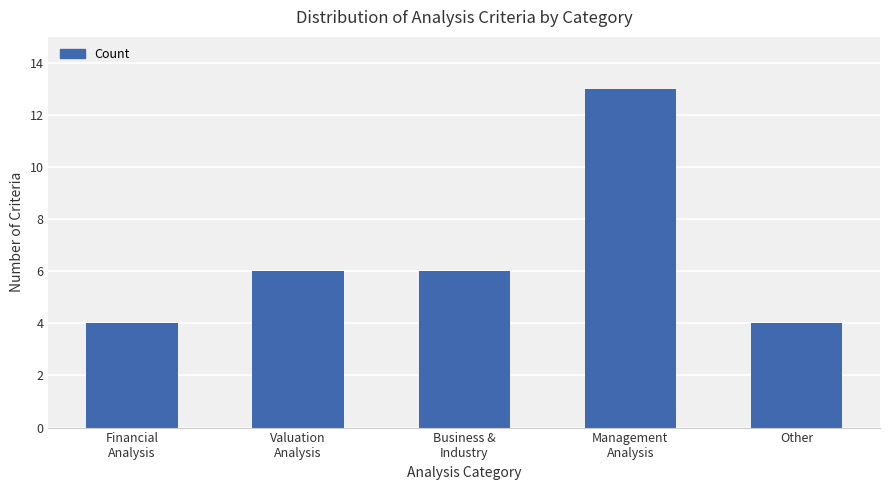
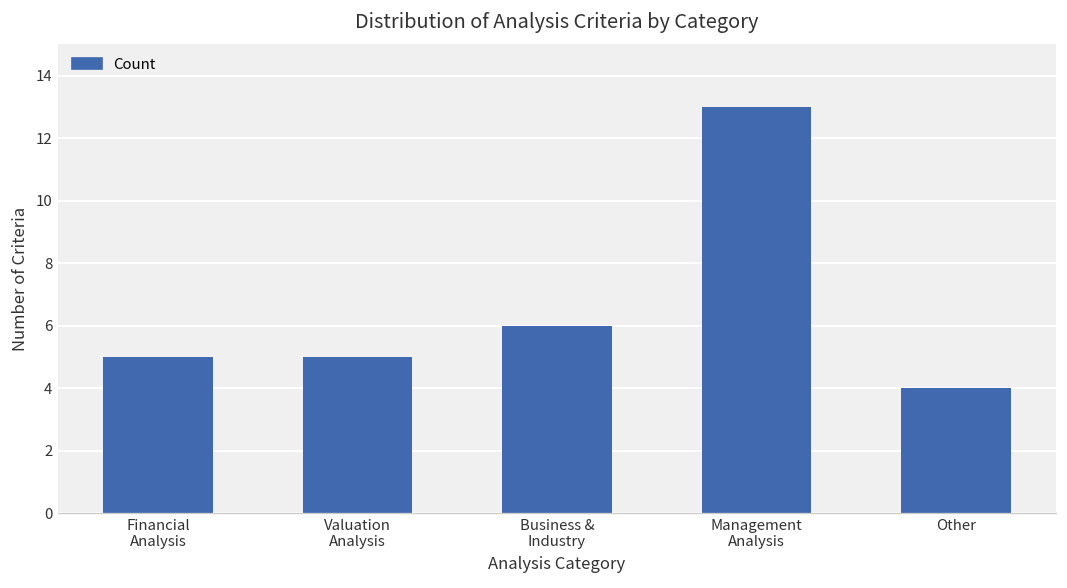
  {
-   "Financial Analysis": 4,
-   "Valuation Analysis": 6,
+   "Financial Analysis": 5,
+   "Valuation Analysis": 5,
    "Business & Industry": 6,
    "Management Analysis": 13,
    "Other": 4
  }
